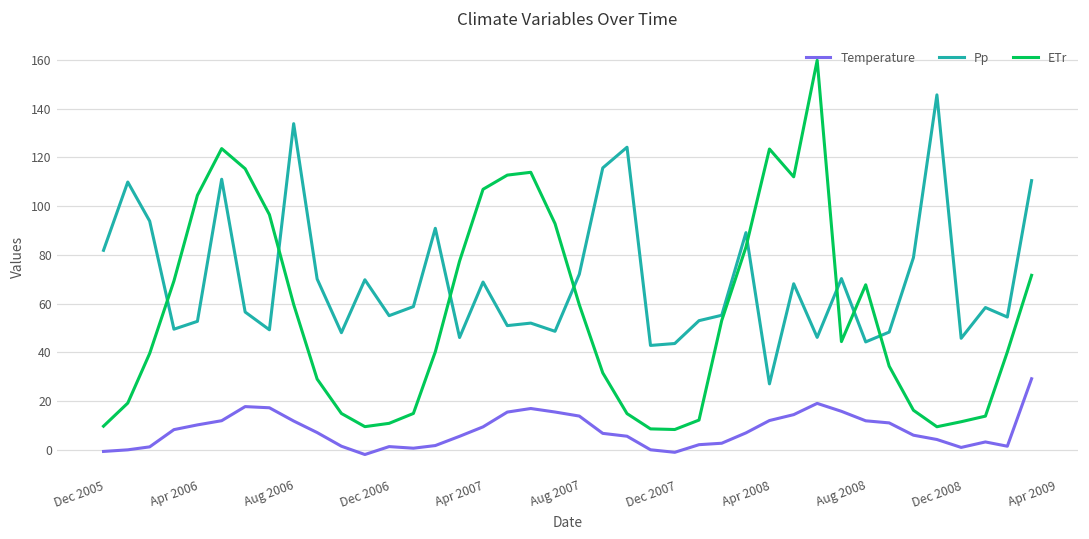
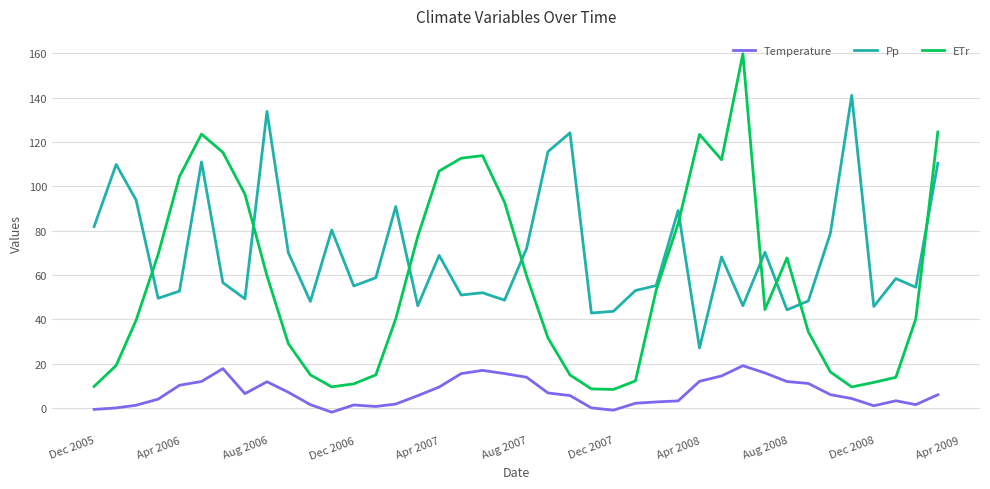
  {
    "Temperature": {
-     "Apr 2006": 8,
-     "Aug 2006": 17,
+     "Apr 2006": 4,
+     "Aug 2006": 6,
      "Dec 2006": -2,
      "Apr 2007": 6,
      "Aug 2007": 15,
      "Dec 2007": 0,
-     "Apr 2008": 7,
+     "Apr 2008": 3,
      "Aug 2008": 16,
      "Dec 2008": 4,
-     "Apr 2009": 29
+     "Apr 2009": 6
    },
    "Pp": {
      "Apr 2006": 49,
      "Aug 2006": 49,
-     "Dec 2006": 70,
+     "Dec 2006": 80,
      "Apr 2007": 46,
      "Aug 2007": 49,
      "Dec 2007": 43,
      "Apr 2008": 89,
      "Aug 2008": 70,
-     "Dec 2008": 146,
+     "Dec 2008": 141,
      "Apr 2009": 110
    },
    "ETr": {
      "Apr 2006": 69,
      "Aug 2006": 96,
      "Dec 2006": 9,
      "Apr 2007": 77,
      "Aug 2007": 93,
      "Dec 2007": 9,
      "Apr 2008": 83,
      "Aug 2008": 44,
      "Dec 2008": 9,
-     "Apr 2009": 72
+     "Apr 2009": 124
    }
  }
